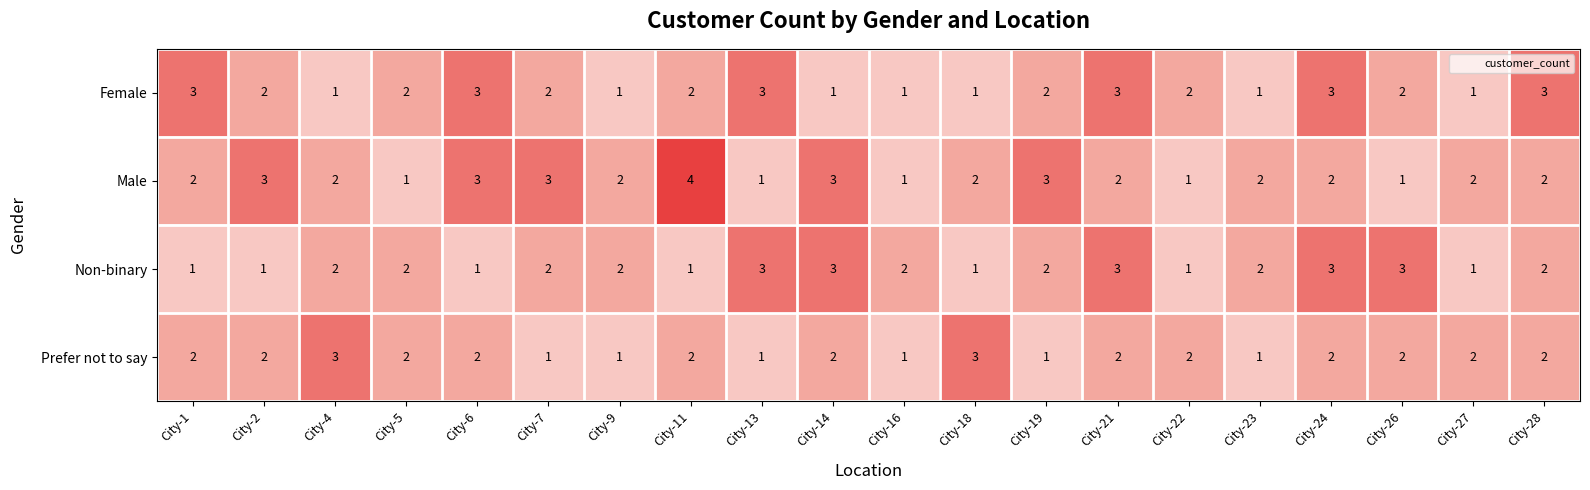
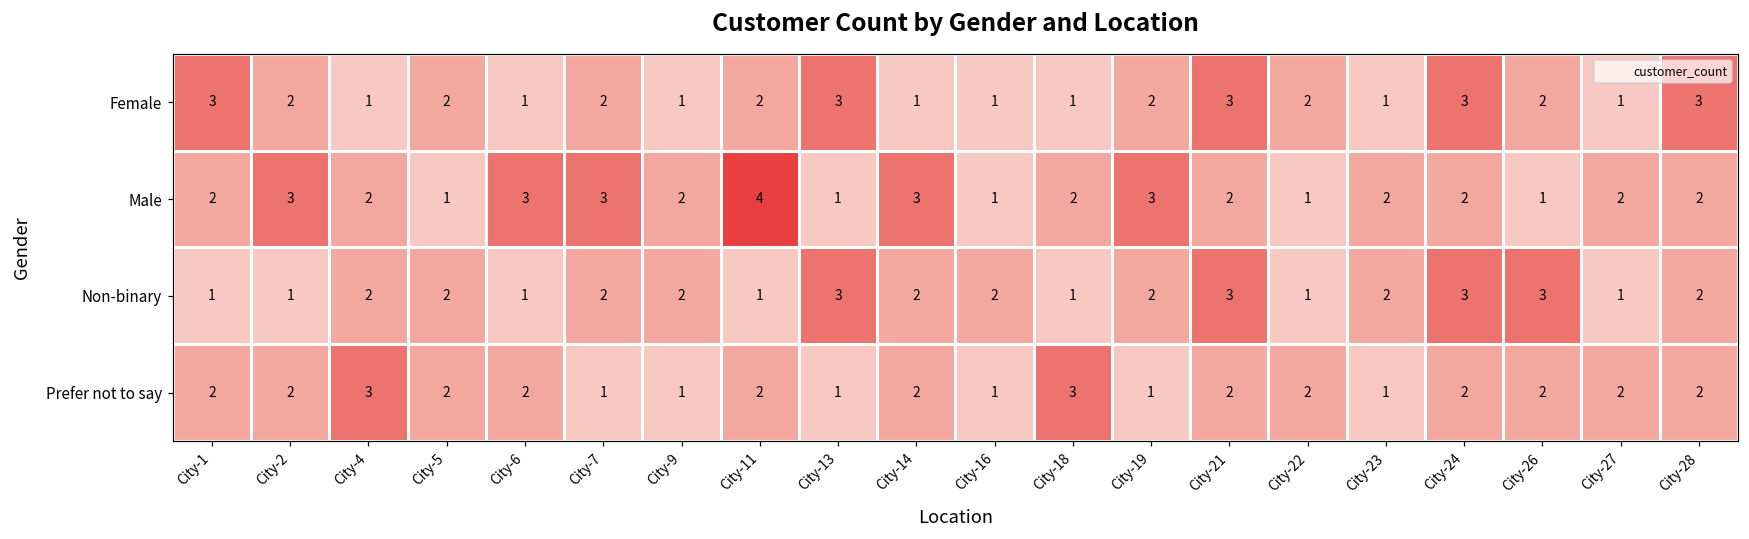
  {
    "Female": {
      "City-1": 3,
      "City-2": 2,
      "City-4": 1,
      "City-5": 2,
-     "City-6": 3,
+     "City-6": 1,
      "City-7": 2,
      "City-9": 1,
      "City-11": 2,
      "City-13": 3,
      "City-14": 1,
      "City-16": 1,
      "City-18": 1,
      "City-19": 2,
      "City-21": 3,
      "City-22": 2,
      "City-23": 1,
      "City-24": 3,
      "City-26": 2,
      "City-27": 1,
      "City-28": 3
    },
    "Male": {
      "City-1": 2,
      "City-2": 3,
      "City-4": 2,
      "City-5": 1,
      "City-6": 3,
      "City-7": 3,
      "City-9": 2,
      "City-11": 4,
      "City-13": 1,
      "City-14": 3,
      "City-16": 1,
      "City-18": 2,
      "City-19": 3,
      "City-21": 2,
      "City-22": 1,
      "City-23": 2,
      "City-24": 2,
      "City-26": 1,
      "City-27": 2,
      "City-28": 2
    },
    "Non-binary": {
      "City-1": 1,
      "City-2": 1,
      "City-4": 2,
      "City-5": 2,
      "City-6": 1,
      "City-7": 2,
      "City-9": 2,
      "City-11": 1,
      "City-13": 3,
-     "City-14": 3,
+     "City-14": 2,
      "City-16": 2,
      "City-18": 1,
      "City-19": 2,
      "City-21": 3,
      "City-22": 1,
      "City-23": 2,
      "City-24": 3,
      "City-26": 3,
      "City-27": 1,
      "City-28": 2
    },
    "Prefer not to say": {
      "City-1": 2,
      "City-2": 2,
      "City-4": 3,
      "City-5": 2,
      "City-6": 2,
      "City-7": 1,
      "City-9": 1,
      "City-11": 2,
      "City-13": 1,
      "City-14": 2,
      "City-16": 1,
      "City-18": 3,
      "City-19": 1,
      "City-21": 2,
      "City-22": 2,
      "City-23": 1,
      "City-24": 2,
      "City-26": 2,
      "City-27": 2,
      "City-28": 2
    }
  }
